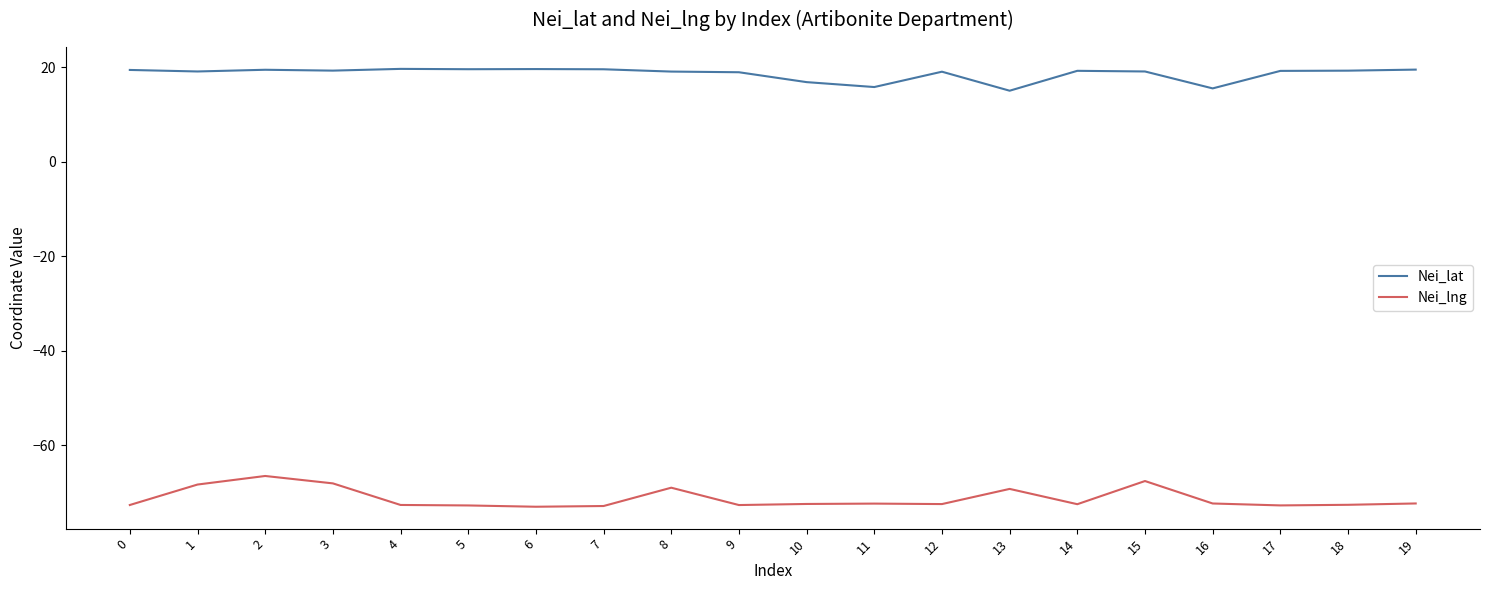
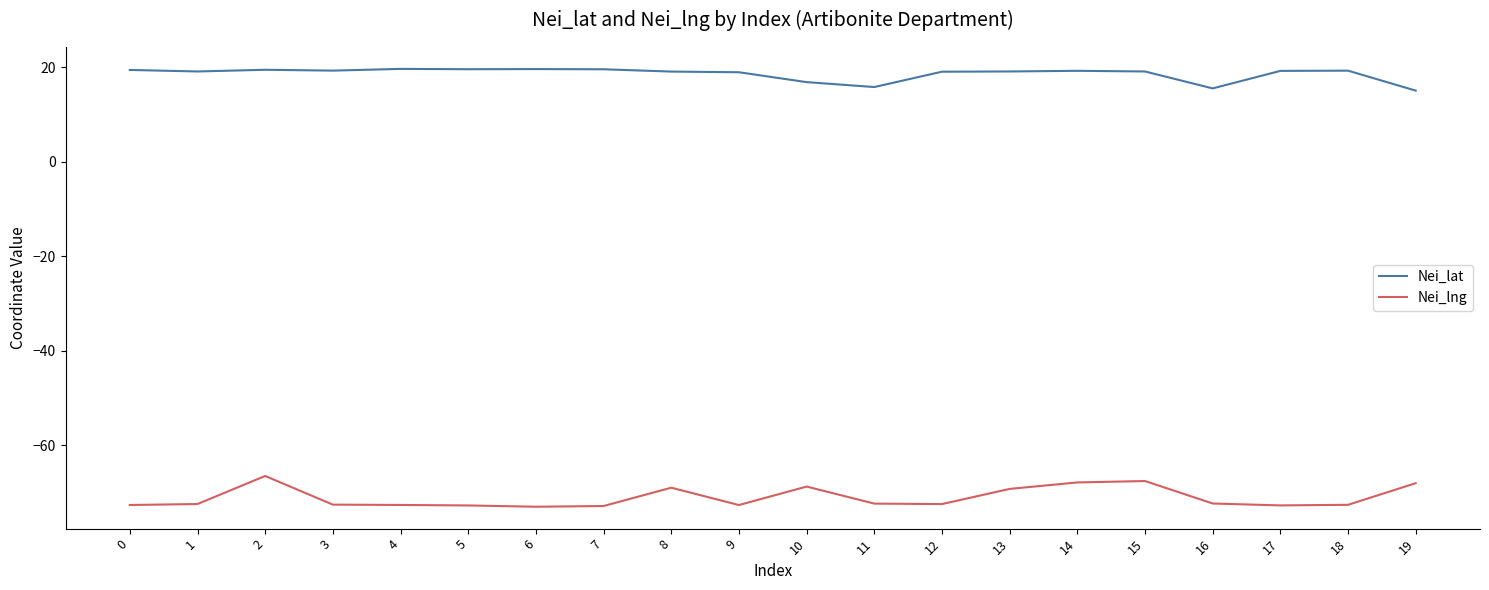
  {
    "Nei_lat": {
      "0": 19,
      "1": 19,
      "2": 19,
      "3": 19,
      "4": 20,
      "5": 20,
      "6": 20,
      "7": 20,
      "8": 19,
      "9": 19,
      "10": 17,
      "11": 16,
      "12": 19,
-     "13": 15,
+     "13": 19,
      "14": 19,
      "15": 19,
      "16": 16,
      "17": 19,
      "18": 19,
-     "19": 20
+     "19": 15
    },
    "Nei_lng": {
      "0": -73,
-     "1": -68,
+     "1": -72,
      "2": -67,
-     "3": -68,
+     "3": -73,
      "4": -73,
      "5": -73,
      "6": -73,
      "7": -73,
      "8": -69,
      "9": -73,
-     "10": -72,
+     "10": -69,
      "11": -72,
      "12": -72,
      "13": -69,
-     "14": -73,
+     "14": -68,
      "15": -68,
      "16": -72,
      "17": -73,
      "18": -73,
-     "19": -72
+     "19": -68
    }
  }
